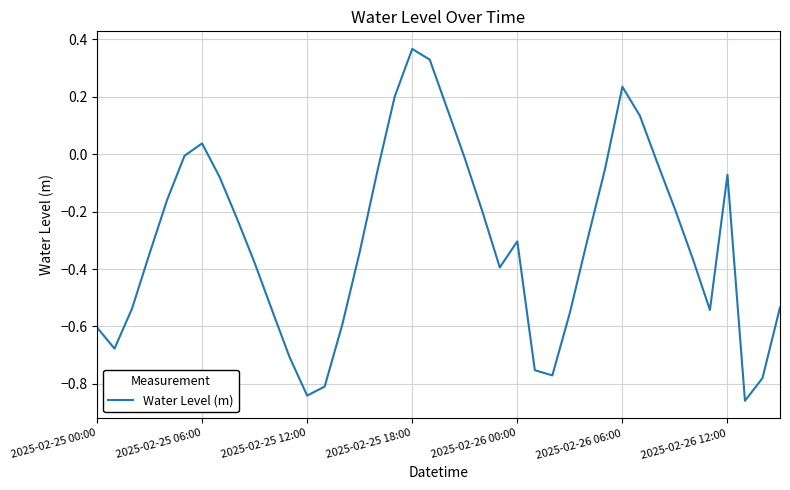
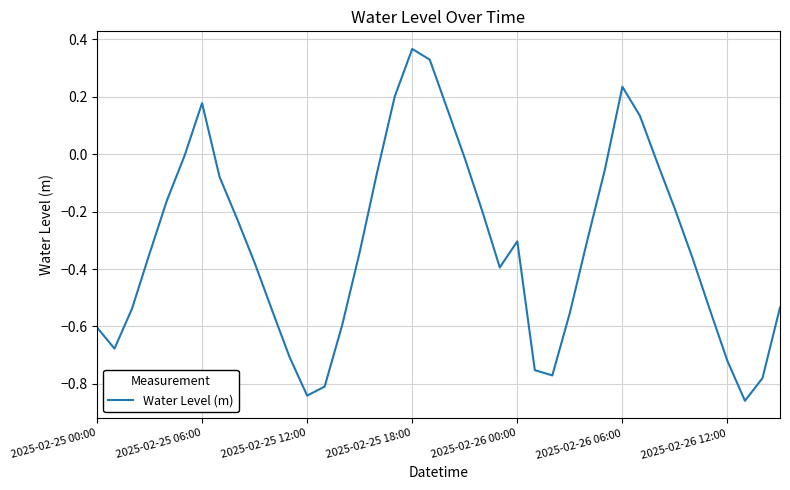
  {
    "2025-02-25 00:00": -0.60,
-   "2025-02-25 06:00": 0.04,
+   "2025-02-25 06:00": 0.18,
    "2025-02-25 12:00": -0.84,
    "2025-02-25 18:00": 0.37,
    "2025-02-26 00:00": -0.30,
    "2025-02-26 06:00": 0.24,
-   "2025-02-26 12:00": -0.07
+   "2025-02-26 12:00": -0.72
  }
